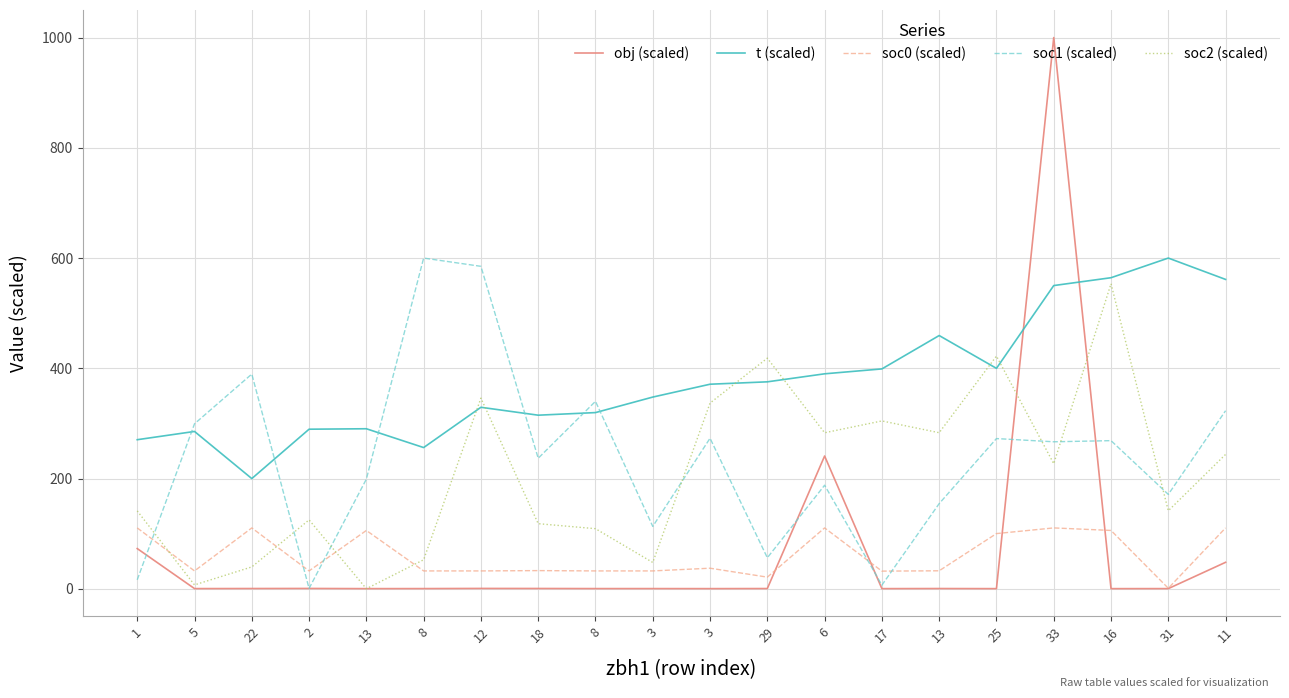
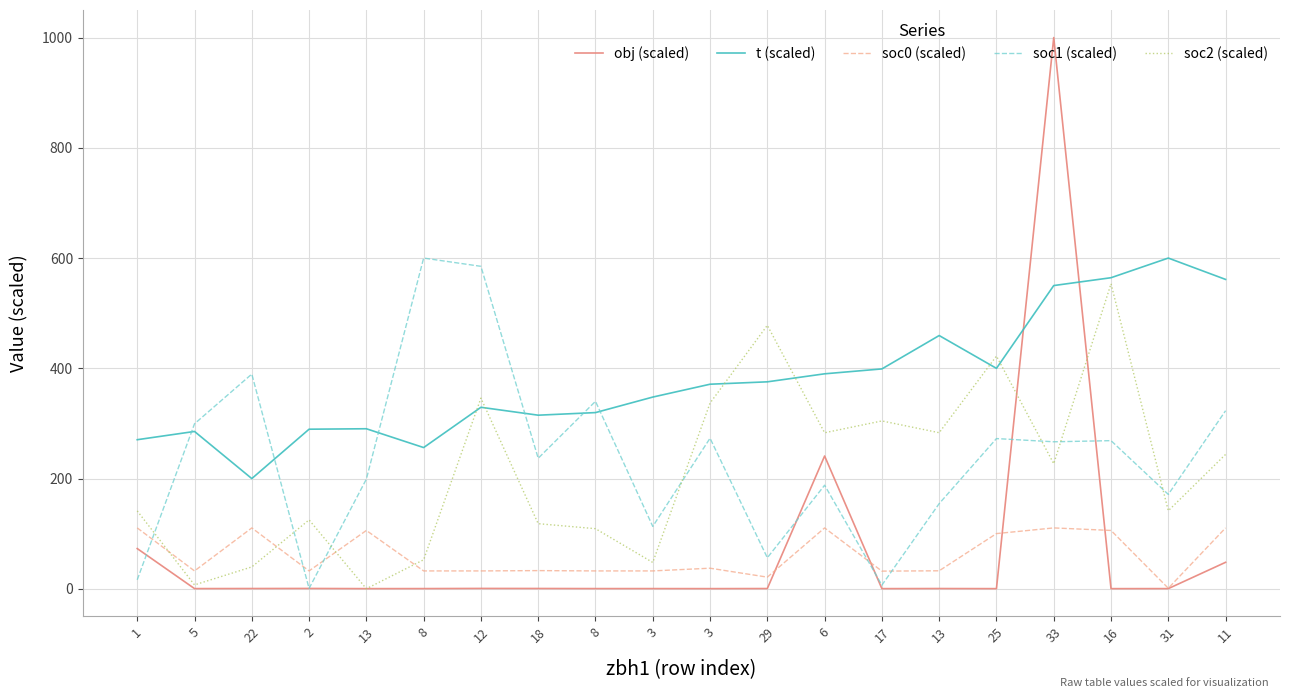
  {
    "soc2 (scaled)": {
      "1": 140,
      "5": 10,
      "22": 40,
      "2": 130,
      "12": 350,
      "18": 120,
-     "29": 420,
+     "29": 480,
      "6": 280,
      "17": 300,
      "25": 420,
      "33": 230,
      "16": 550,
      "31": 140,
      "11": 240
    }
  }
